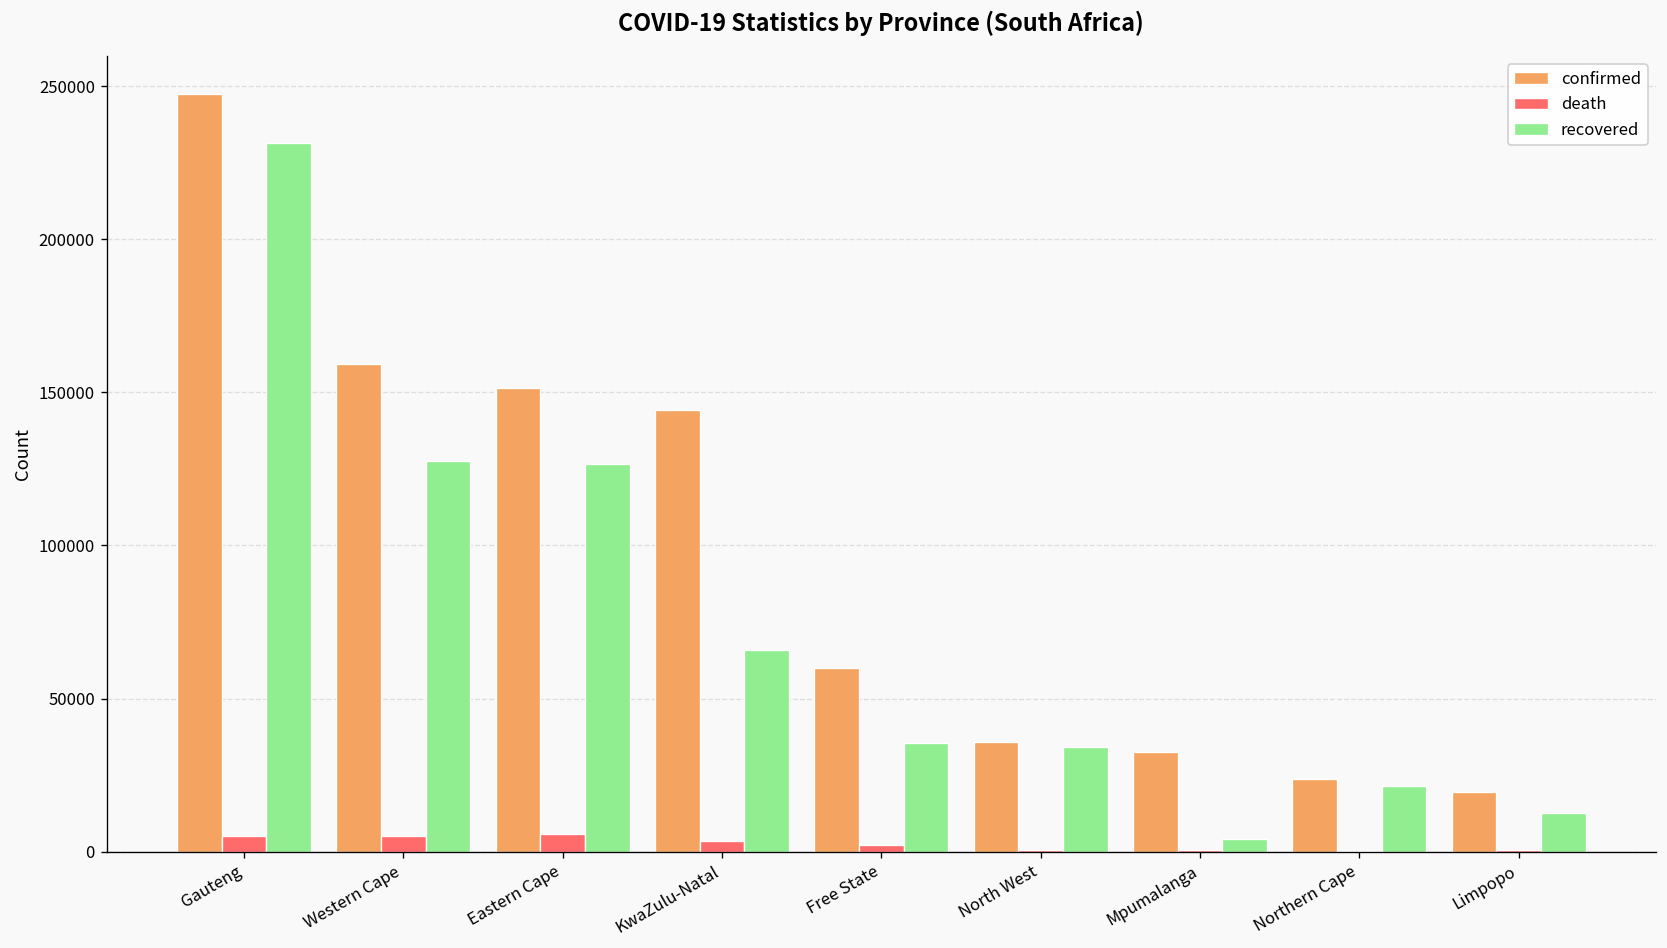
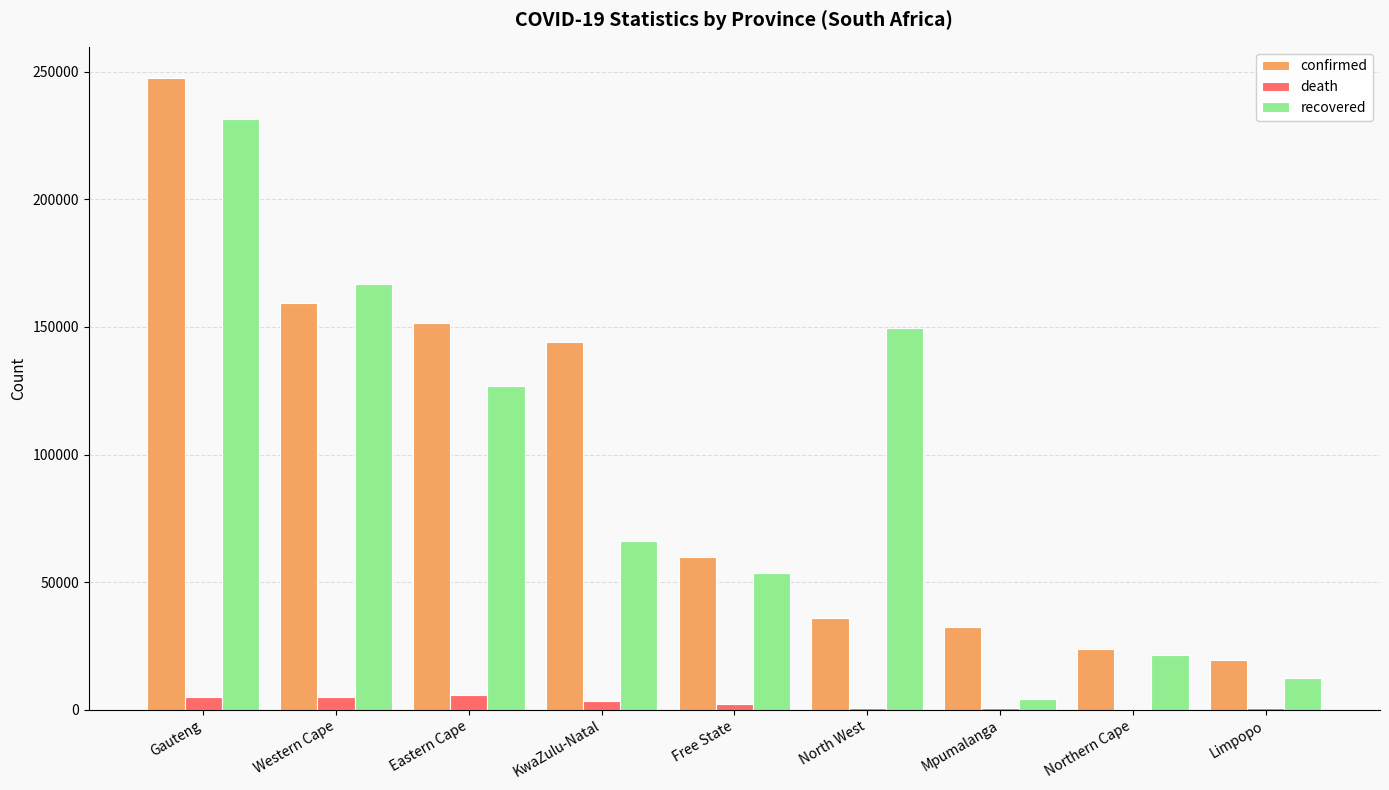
  {
    "recovered": {
      "Gauteng": 232000,
-     "Western Cape": 128000,
+     "Western Cape": 167000,
      "Eastern Cape": 127000,
      "KwaZulu-Natal": 66000,
-     "Free State": 35000,
-     "North West": 34000,
+     "Free State": 54000,
+     "North West": 150000,
      "Mpumalanga": 4000,
      "Northern Cape": 21000,
      "Limpopo": 13000
    }
  }
